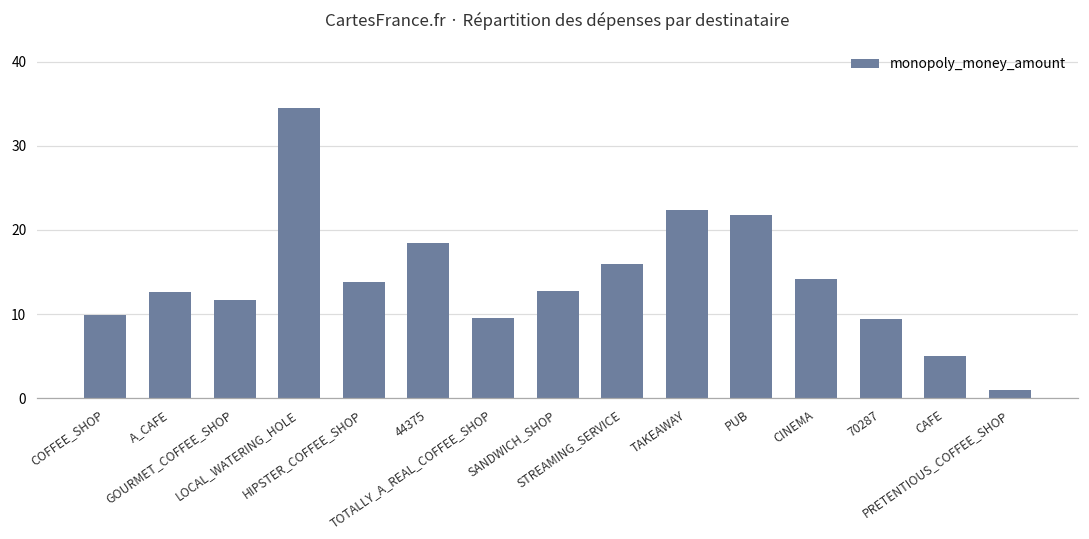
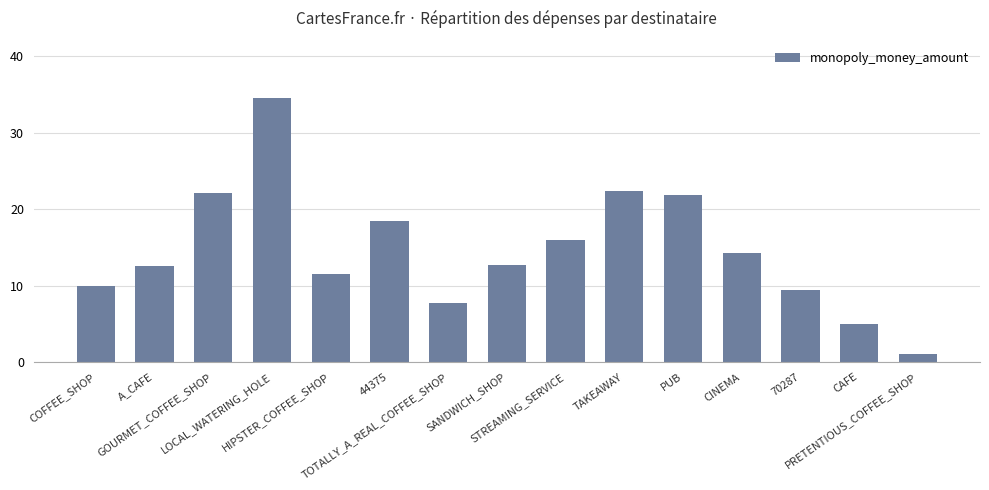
  {
    "COFFEE_SHOP": 10,
    "A_CAFE": 13,
-   "GOURMET_COFFEE_SHOP": 12,
+   "GOURMET_COFFEE_SHOP": 22,
    "LOCAL_WATERING_HOLE": 34,
-   "HIPSTER_COFFEE_SHOP": 14,
+   "HIPSTER_COFFEE_SHOP": 11,
    "44375": 19,
-   "TOTALLY_A_REAL_COFFEE_SHOP": 10,
+   "TOTALLY_A_REAL_COFFEE_SHOP": 8,
    "SANDWICH_SHOP": 13,
    "STREAMING_SERVICE": 16,
    "TAKEAWAY": 22,
    "PUB": 22,
    "CINEMA": 14,
    "70287": 9,
    "CAFE": 5,
    "PRETENTIOUS_COFFEE_SHOP": 1
  }
